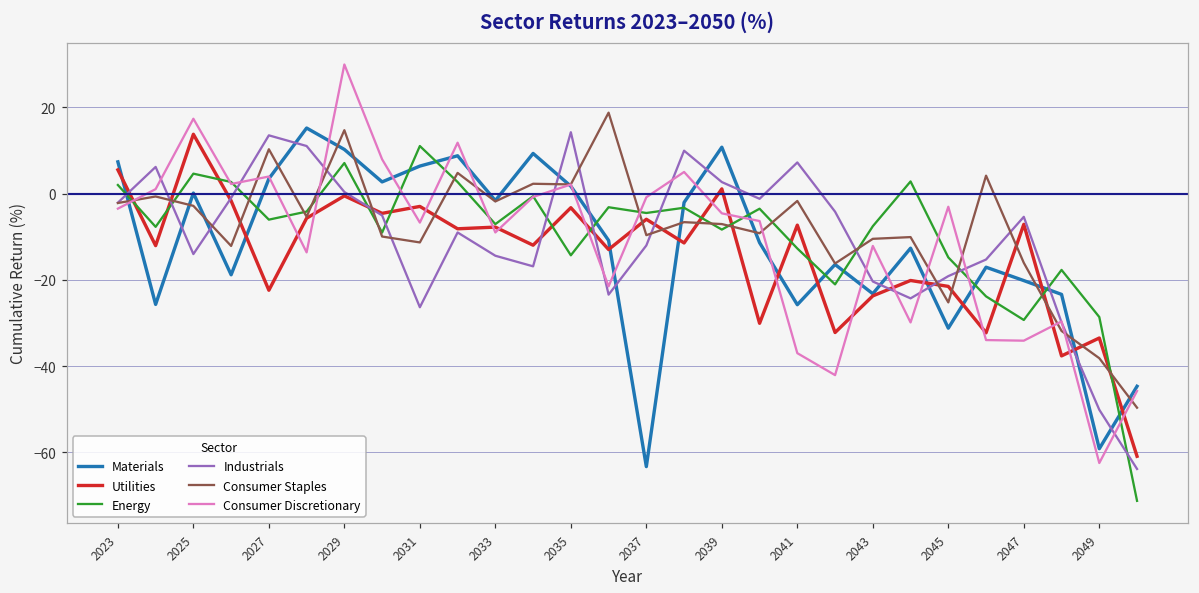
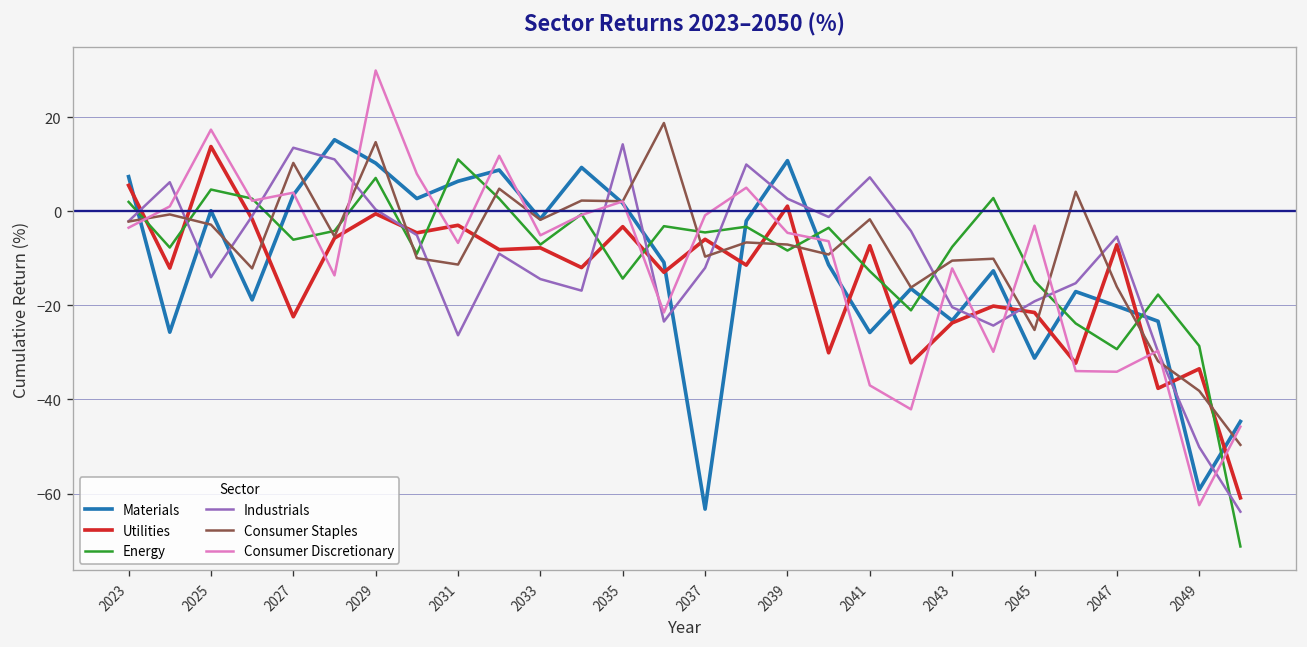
  {
    "Materials": {
      "2023": 7,
      "2025": 0,
      "2029": 10,
      "2031": 6,
      "2037": -63,
      "2039": 11,
      "2041": -26,
      "2045": -31,
      "2047": -20,
      "2049": -59
    },
    "Utilities": {
      "2023": 5,
      "2025": 14,
      "2027": -22,
      "2029": -1,
      "2031": -3,
      "2033": -8,
      "2035": -3,
      "2037": -6,
      "2039": 1,
      "2041": -7,
      "2045": -22,
      "2047": -7,
      "2049": -33
    },
    "Energy": {
      "2023": 2,
      "2025": 5,
      "2027": -6,
      "2029": 7,
      "2031": 11,
      "2033": -7,
      "2035": -14,
      "2037": -5,
      "2039": -8,
      "2041": -13,
      "2043": -8,
      "2045": -15,
      "2047": -29,
      "2049": -29
    },
    "Industrials": {
      "2025": -14,
      "2027": 13,
      "2029": 0,
      "2031": -26,
      "2033": -14,
      "2035": 14,
      "2037": -12,
      "2039": 3,
      "2041": 7,
      "2043": -20,
      "2045": -19,
      "2047": -5,
      "2049": -50
    },
    "Consumer Staples": {
      "2025": -3,
      "2027": 10,
      "2029": 15,
      "2031": -11,
      "2037": -10,
      "2039": -7,
      "2041": -2,
      "2043": -10,
      "2045": -25,
      "2047": -16,
      "2049": -38
    },
    "Consumer Discretionary": {
      "2023": -4,
      "2025": 17,
      "2029": 30,
      "2031": -7,
-     "2033": -9,
+     "2033": -5,
      "2037": -1,
      "2039": -5,
      "2041": -37,
      "2043": -12,
      "2045": -3,
      "2047": -34,
      "2049": -62
    }
  }
